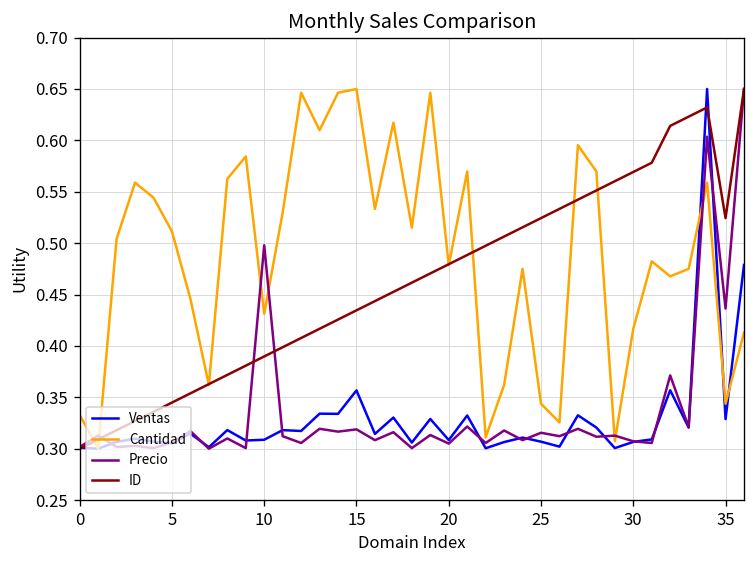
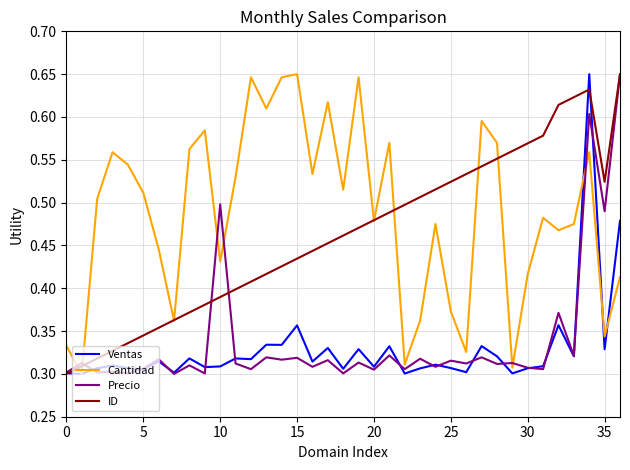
  {
    "Ventas": {
      "10": 0.31,
      "15": 0.36,
      "20": 0.31,
      "25": 0.31,
      "35": 0.33
    },
    "Cantidad": {
      "0": 0.33,
      "5": 0.51,
      "10": 0.43,
      "15": 0.65,
-     "25": 0.34,
+     "25": 0.37,
      "30": 0.42,
      "35": 0.34
    },
    "Precio": {
      "10": 0.50,
      "15": 0.32,
      "20": 0.30,
      "25": 0.32,
-     "35": 0.44
+     "35": 0.49
    },
    "ID": {
      "5": 0.34,
      "10": 0.39,
      "15": 0.43,
      "25": 0.52,
      "30": 0.57,
      "35": 0.52
    }
  }
